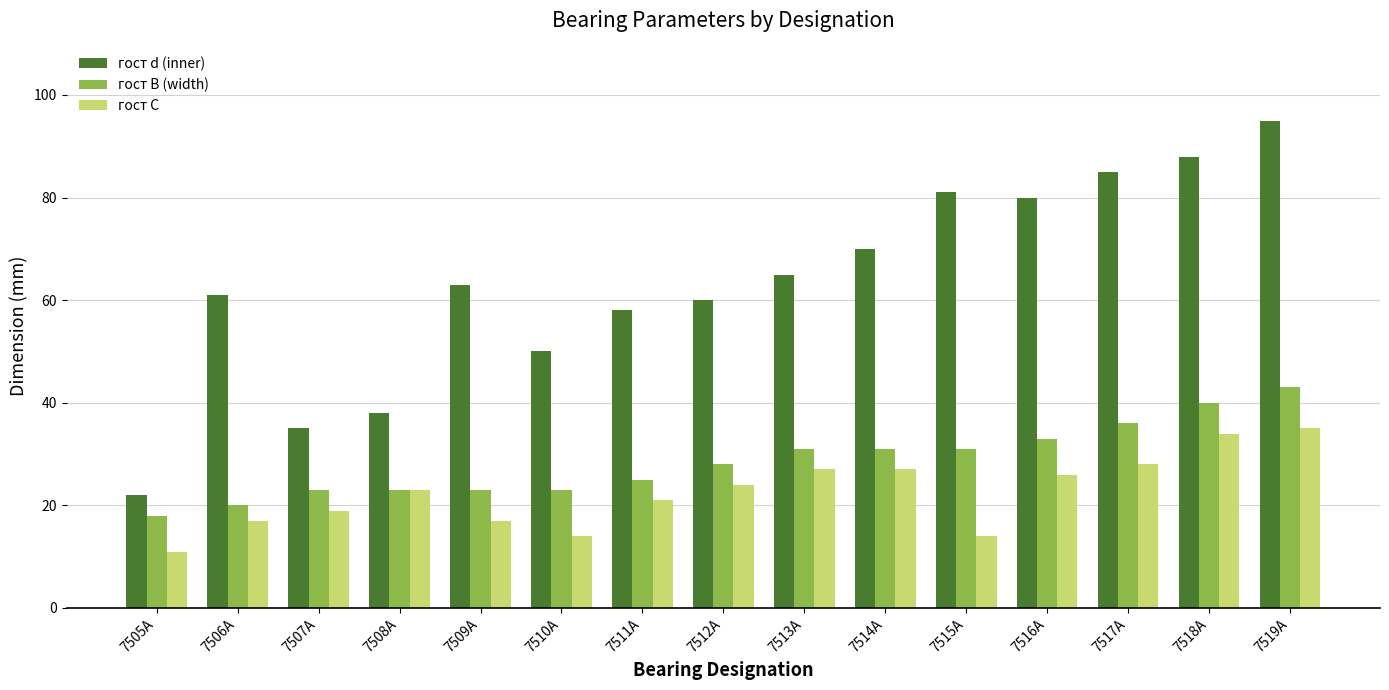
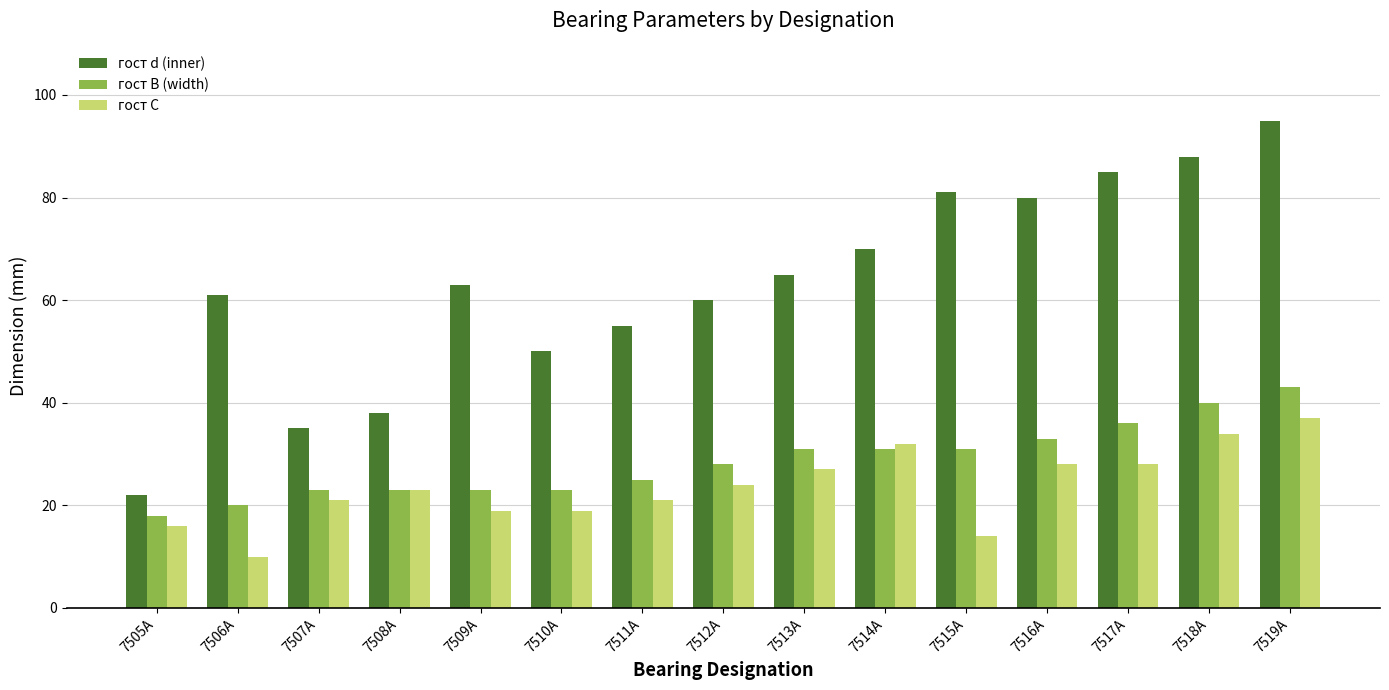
  {
    "гост d (inner)": {
      "7505А": 22,
      "7506А": 61,
      "7507А": 35,
      "7508А": 38,
      "7509А": 63,
      "7510А": 50,
-     "7511А": 58,
+     "7511А": 55,
      "7512А": 60,
      "7513А": 65,
      "7514А": 70,
      "7515А": 81,
      "7516А": 80,
      "7517А": 85,
      "7518А": 88,
      "7519А": 95
    },
    "гост B (width)": {
      "7505А": 18,
      "7506А": 20,
      "7507А": 23,
      "7508А": 23,
      "7509А": 23,
      "7510А": 23,
      "7511А": 25,
      "7512А": 28,
      "7513А": 31,
      "7514А": 31,
      "7515А": 31,
      "7516А": 33,
      "7517А": 36,
      "7518А": 40,
      "7519А": 43
    },
    "гост C": {
-     "7505А": 11,
-     "7506А": 17,
-     "7507А": 19,
+     "7505А": 16,
+     "7506А": 10,
+     "7507А": 21,
      "7508А": 23,
-     "7509А": 17,
-     "7510А": 14,
+     "7509А": 19,
+     "7510А": 19,
      "7511А": 21,
      "7512А": 24,
      "7513А": 27,
-     "7514А": 27,
+     "7514А": 32,
      "7515А": 14,
-     "7516А": 26,
+     "7516А": 28,
      "7517А": 28,
      "7518А": 34,
-     "7519А": 35
+     "7519А": 37
    }
  }
